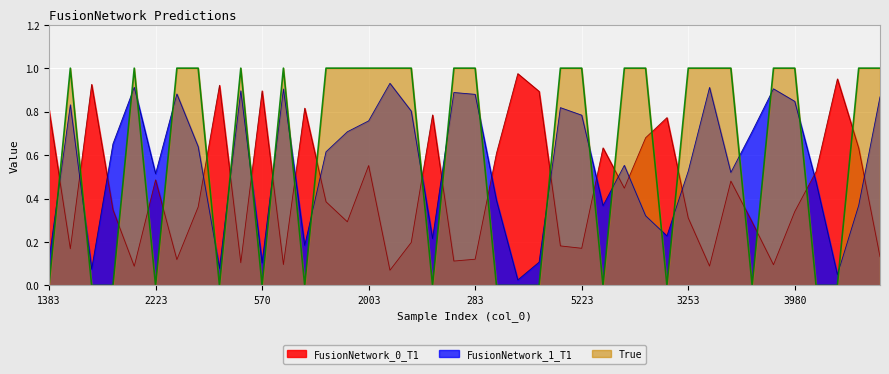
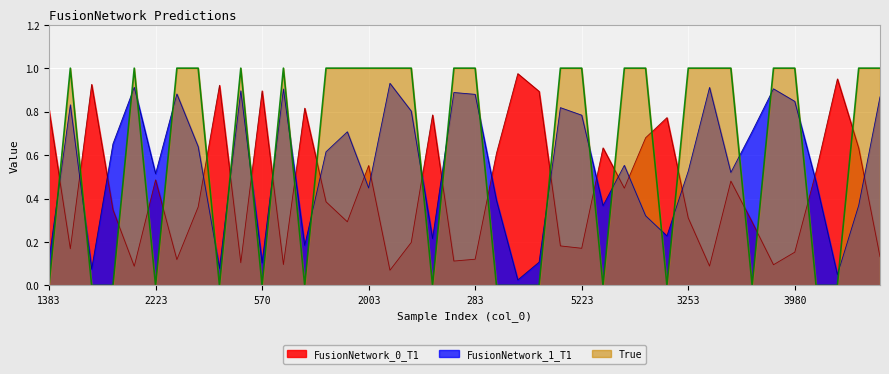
  {
    "FusionNetwork_0_T1": {
      "1383": 0.81,
      "2223": 0.49,
      "570": 0.90,
      "2003": 0.55,
      "283": 0.12,
      "5223": 0.17,
      "3253": 0.31,
-     "3980": 0.34
+     "3980": 0.15
    },
    "FusionNetwork_1_T1": {
      "1383": 0.12,
      "2223": 0.51,
      "570": 0.10,
-     "2003": 0.76,
+     "2003": 0.45,
      "283": 0.88,
      "5223": 0.78,
      "3253": 0.53,
      "3980": 0.85
    },
    "True": {
      "1383": 0.00,
      "2223": 0.00,
      "570": 0.00,
      "2003": 1.00,
      "283": 1.00,
      "5223": 1.00,
      "3253": 1.00,
      "3980": 1.00
    }
  }
